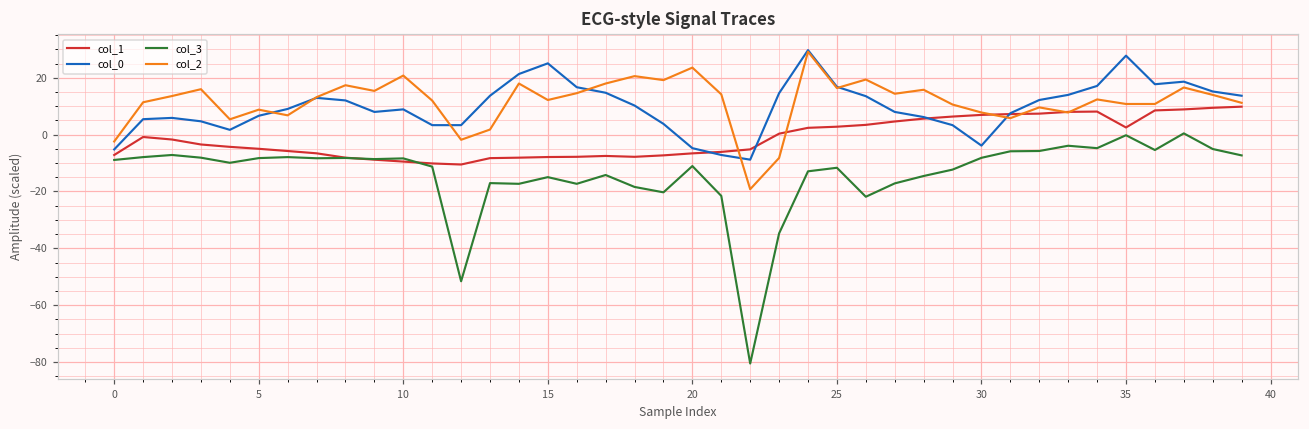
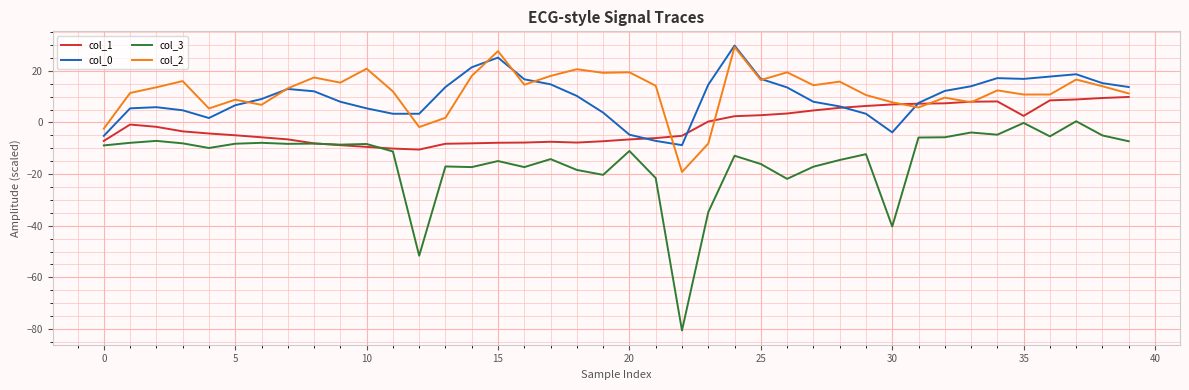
  {
    "col_1": {
      "0": -7,
      "5": -5,
      "10": -9,
      "15": -8,
      "20": -7,
      "25": 3,
      "35": 3
    },
    "col_0": {
      "0": -5,
      "5": 7,
-     "10": 9,
+     "10": 5,
      "15": 25,
      "20": -5,
      "30": -4,
-     "35": 28
+     "35": 17
    },
    "col_3": {
      "0": -9,
      "5": -8,
      "10": -8,
      "15": -15,
      "20": -11,
-     "25": -12,
-     "30": -8,
+     "25": -16,
+     "30": -40,
      "35": 0
    },
    "col_2": {
      "0": -2,
      "5": 9,
      "10": 21,
-     "15": 12,
-     "20": 24,
+     "15": 28,
+     "20": 19,
      "35": 11
    }
  }
